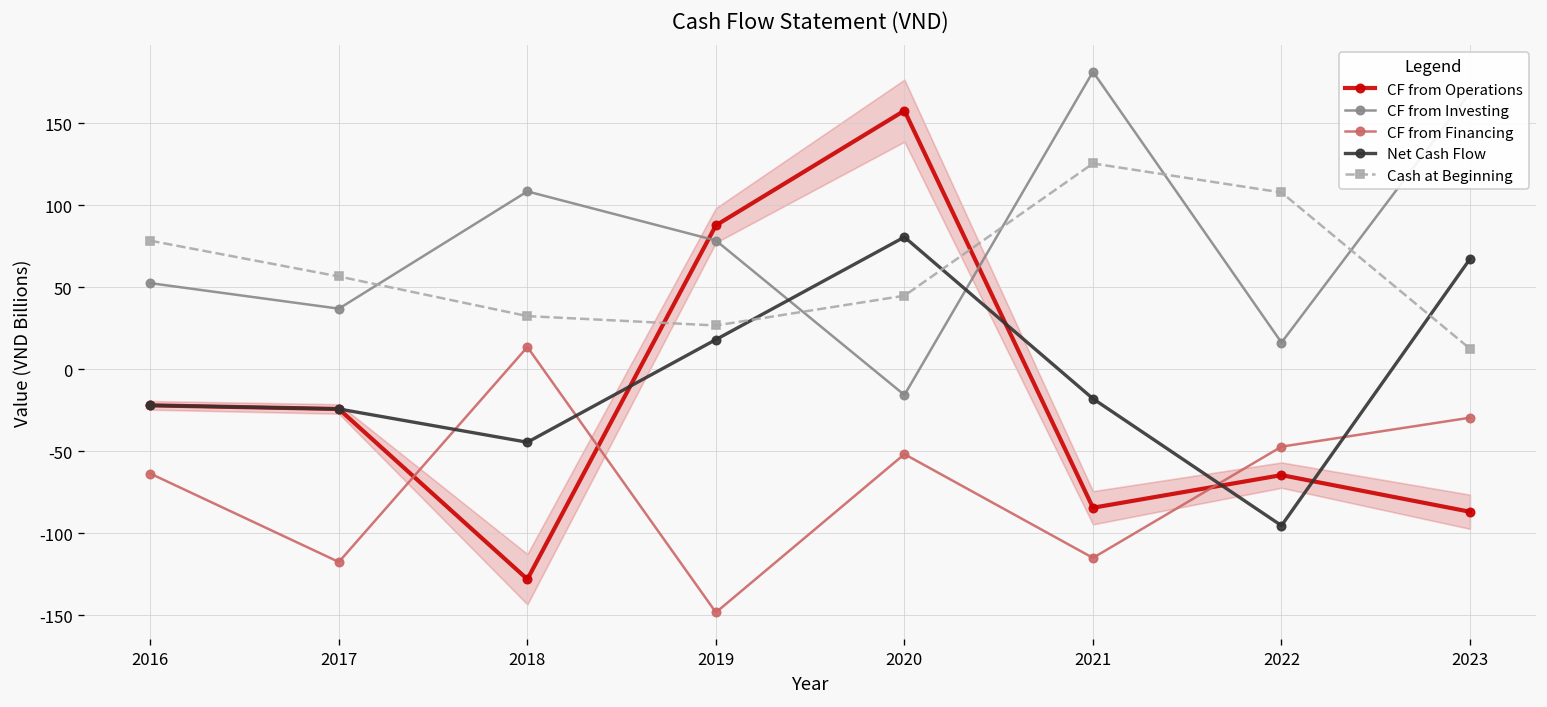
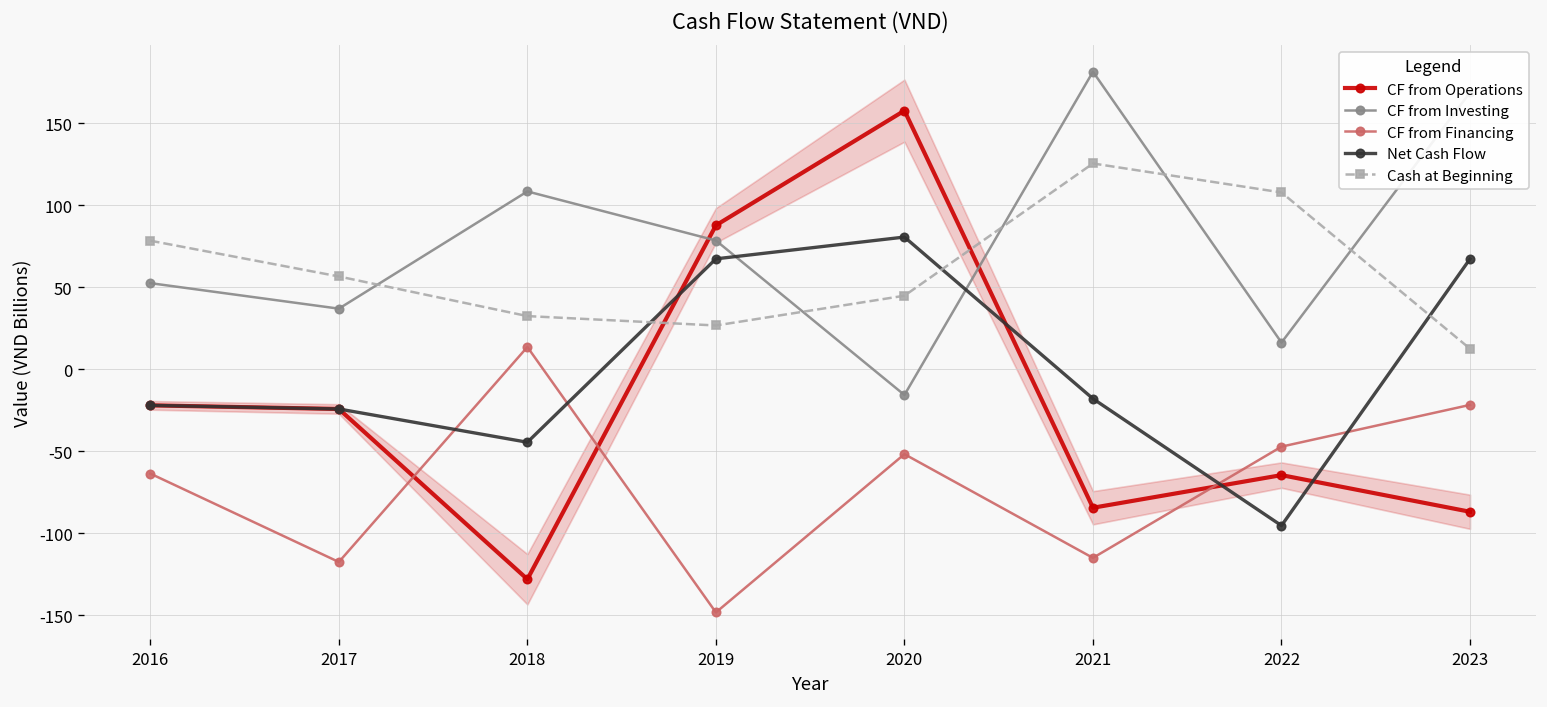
  {
    "CF from Financing": {
      "2016": -64,
      "2017": -117,
      "2018": 14,
      "2019": -148,
      "2020": -52,
      "2021": -115,
      "2022": -47,
-     "2023": -29
+     "2023": -22
    },
    "Net Cash Flow": {
      "2018": -44,
-     "2019": 18,
+     "2019": 67,
      "2020": 81,
      "2021": -18,
      "2022": -95,
      "2023": 67
    }
  }
